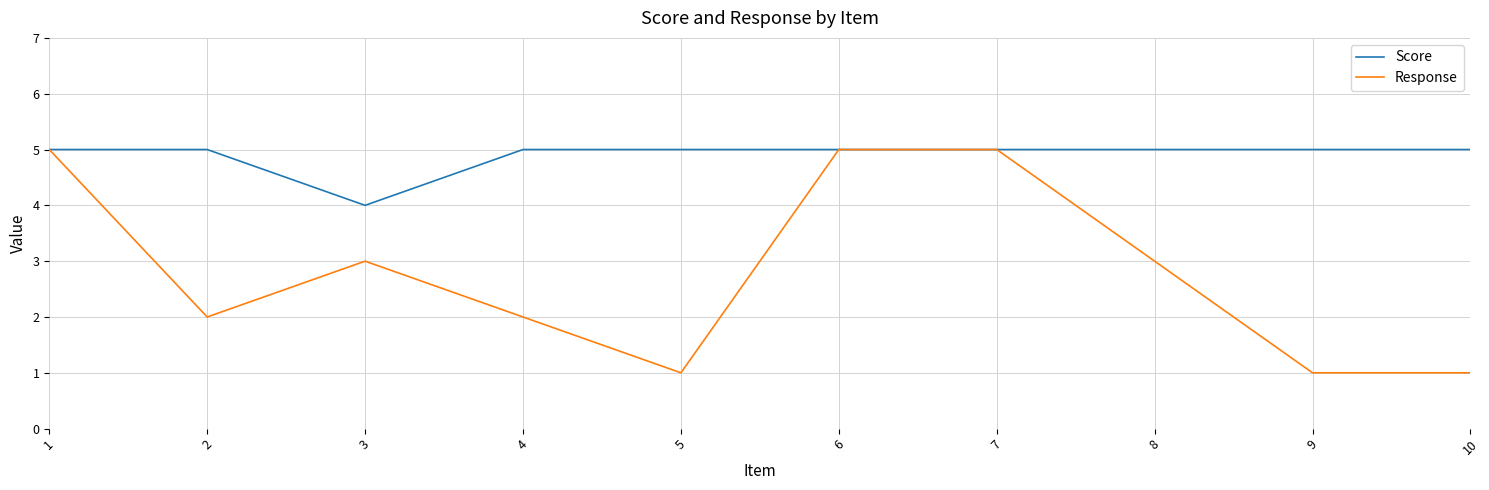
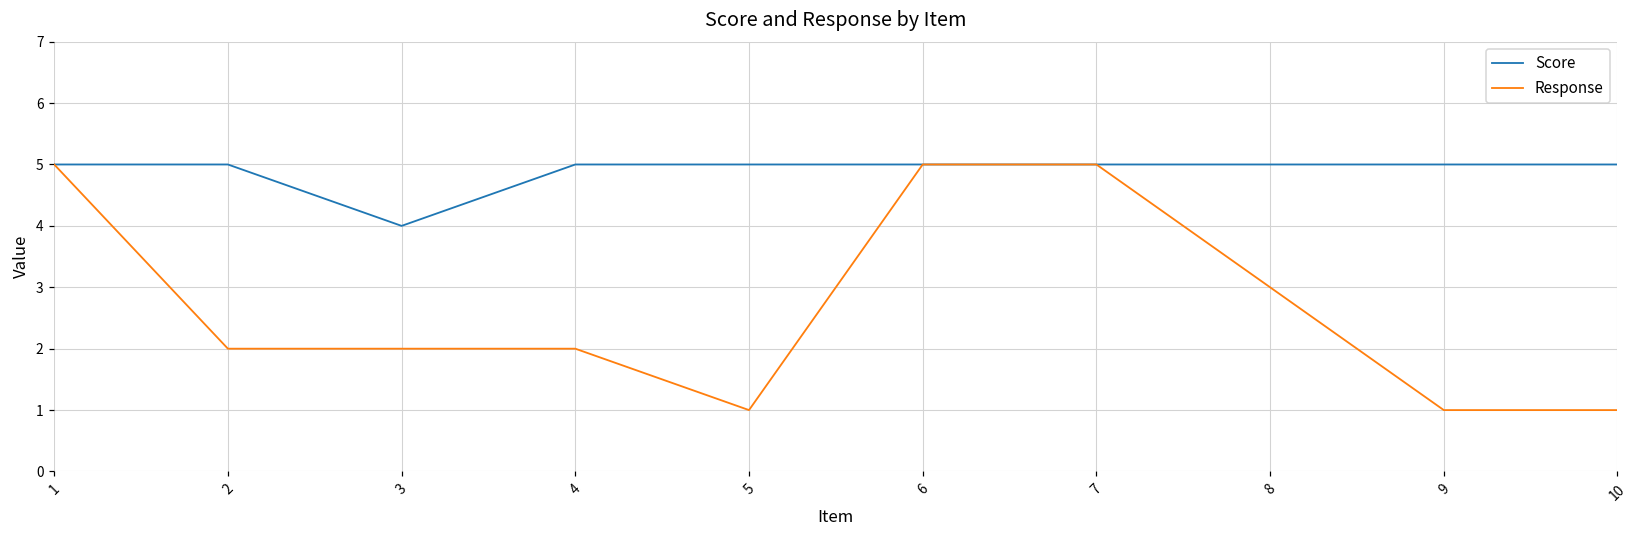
  {
    "Score": {
      "2": 5,
      "3": 4,
      "4": 5,
      "5": 5,
      "8": 5,
      "9": 5,
      "10": 5
    },
    "Response": {
      "2": 2,
-     "3": 3,
+     "3": 2,
      "4": 2,
      "5": 1,
      "8": 3,
      "9": 1,
      "10": 1
    }
  }
